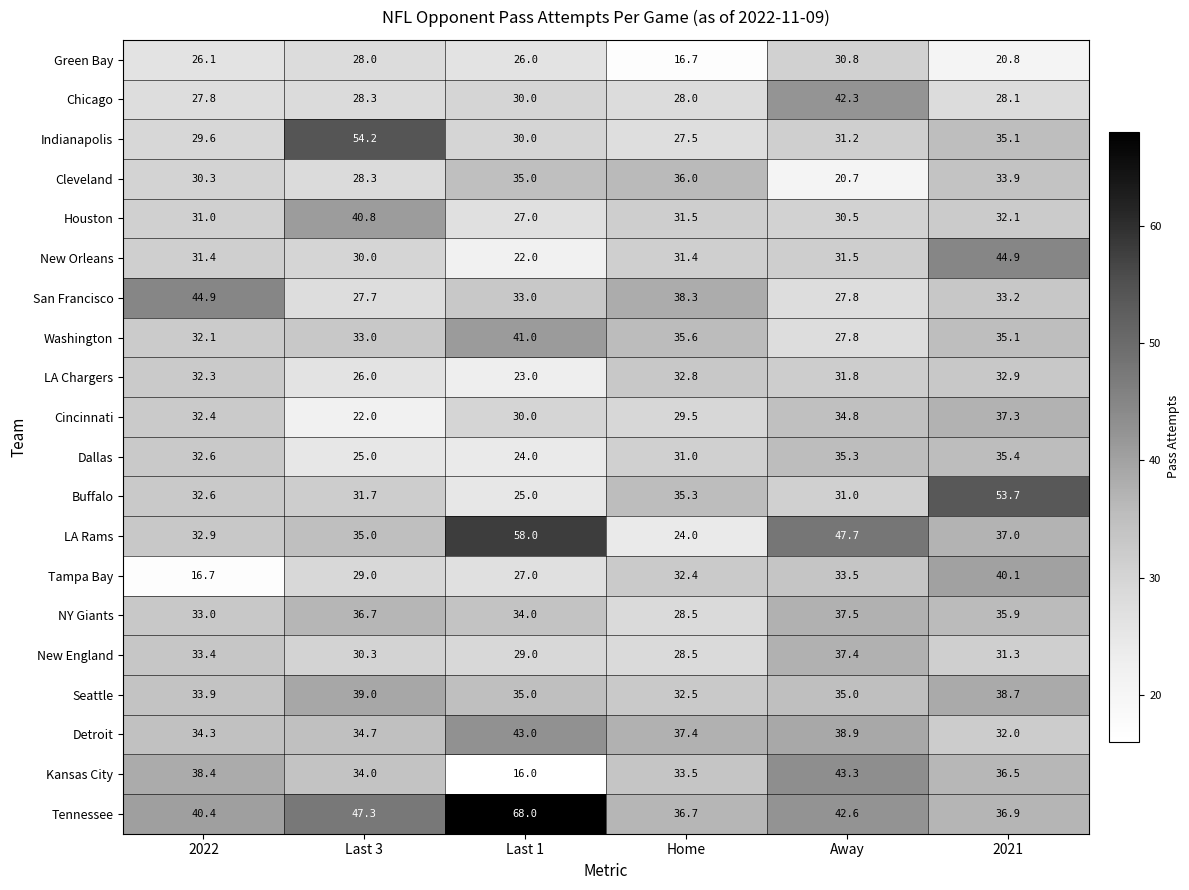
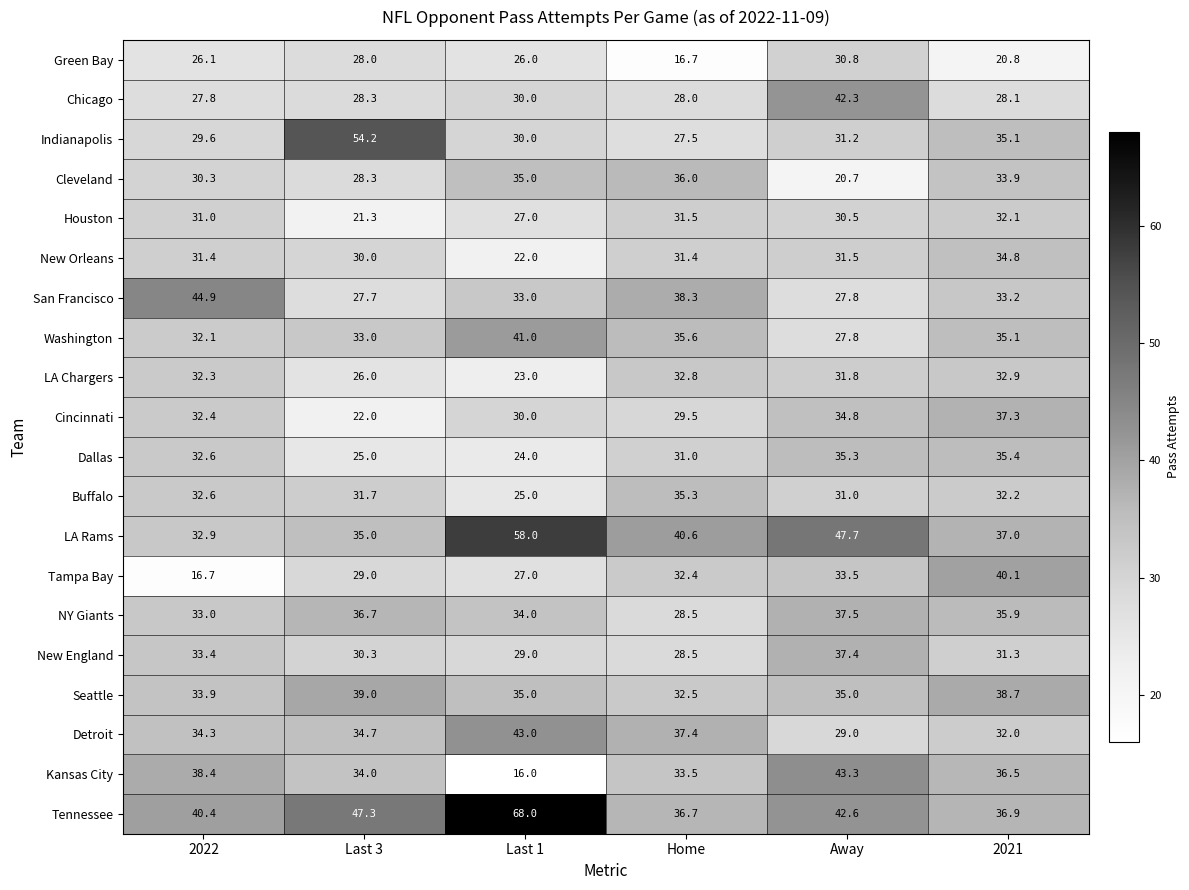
  {
    "Green Bay": {
      "2022": 26.1,
      "Last 3": 28.0,
      "Last 1": 26.0,
      "Home": 16.7,
      "Away": 30.8,
      "2021": 20.8
    },
    "Chicago": {
      "2022": 27.8,
      "Last 3": 28.3,
      "Last 1": 30.0,
      "Home": 28.0,
      "Away": 42.3,
      "2021": 28.1
    },
    "Indianapolis": {
      "2022": 29.6,
      "Last 3": 54.2,
      "Last 1": 30.0,
      "Home": 27.5,
      "Away": 31.2,
      "2021": 35.1
    },
    "Cleveland": {
      "2022": 30.3,
      "Last 3": 28.3,
      "Last 1": 35.0,
      "Home": 36.0,
      "Away": 20.7,
      "2021": 33.9
    },
    "Houston": {
      "2022": 31.0,
-     "Last 3": 40.8,
+     "Last 3": 21.3,
      "Last 1": 27.0,
      "Home": 31.5,
      "Away": 30.5,
      "2021": 32.1
    },
    "New Orleans": {
      "2022": 31.4,
      "Last 3": 30.0,
      "Last 1": 22.0,
      "Home": 31.4,
      "Away": 31.5,
-     "2021": 44.9
+     "2021": 34.8
    },
    "San Francisco": {
      "2022": 44.9,
      "Last 3": 27.7,
      "Last 1": 33.0,
      "Home": 38.3,
      "Away": 27.8,
      "2021": 33.2
    },
    "Washington": {
      "2022": 32.1,
      "Last 3": 33.0,
      "Last 1": 41.0,
      "Home": 35.6,
      "Away": 27.8,
      "2021": 35.1
    },
    "LA Chargers": {
      "2022": 32.3,
      "Last 3": 26.0,
      "Last 1": 23.0,
      "Home": 32.8,
      "Away": 31.8,
      "2021": 32.9
    },
    "Cincinnati": {
      "2022": 32.4,
      "Last 3": 22.0,
      "Last 1": 30.0,
      "Home": 29.5,
      "Away": 34.8,
      "2021": 37.3
    },
    "Dallas": {
      "2022": 32.6,
      "Last 3": 25.0,
      "Last 1": 24.0,
      "Home": 31.0,
      "Away": 35.3,
      "2021": 35.4
    },
    "Buffalo": {
      "2022": 32.6,
      "Last 3": 31.7,
      "Last 1": 25.0,
      "Home": 35.3,
      "Away": 31.0,
-     "2021": 53.7
+     "2021": 32.2
    },
    "LA Rams": {
      "2022": 32.9,
      "Last 3": 35.0,
      "Last 1": 58.0,
-     "Home": 24.0,
+     "Home": 40.6,
      "Away": 47.7,
      "2021": 37.0
    },
    "Tampa Bay": {
      "2022": 16.7,
      "Last 3": 29.0,
      "Last 1": 27.0,
      "Home": 32.4,
      "Away": 33.5,
      "2021": 40.1
    },
    "NY Giants": {
      "2022": 33.0,
      "Last 3": 36.7,
      "Last 1": 34.0,
      "Home": 28.5,
      "Away": 37.5,
      "2021": 35.9
    },
    "New England": {
      "2022": 33.4,
      "Last 3": 30.3,
      "Last 1": 29.0,
      "Home": 28.5,
      "Away": 37.4,
      "2021": 31.3
    },
    "Seattle": {
      "2022": 33.9,
      "Last 3": 39.0,
      "Last 1": 35.0,
      "Home": 32.5,
      "Away": 35.0,
      "2021": 38.7
    },
    "Detroit": {
      "2022": 34.3,
      "Last 3": 34.7,
      "Last 1": 43.0,
      "Home": 37.4,
-     "Away": 38.9,
+     "Away": 29.0,
      "2021": 32.0
    },
    "Kansas City": {
      "2022": 38.4,
      "Last 3": 34.0,
      "Last 1": 16.0,
      "Home": 33.5,
      "Away": 43.3,
      "2021": 36.5
    },
    "Tennessee": {
      "2022": 40.4,
      "Last 3": 47.3,
      "Last 1": 68.0,
      "Home": 36.7,
      "Away": 42.6,
      "2021": 36.9
    }
  }
